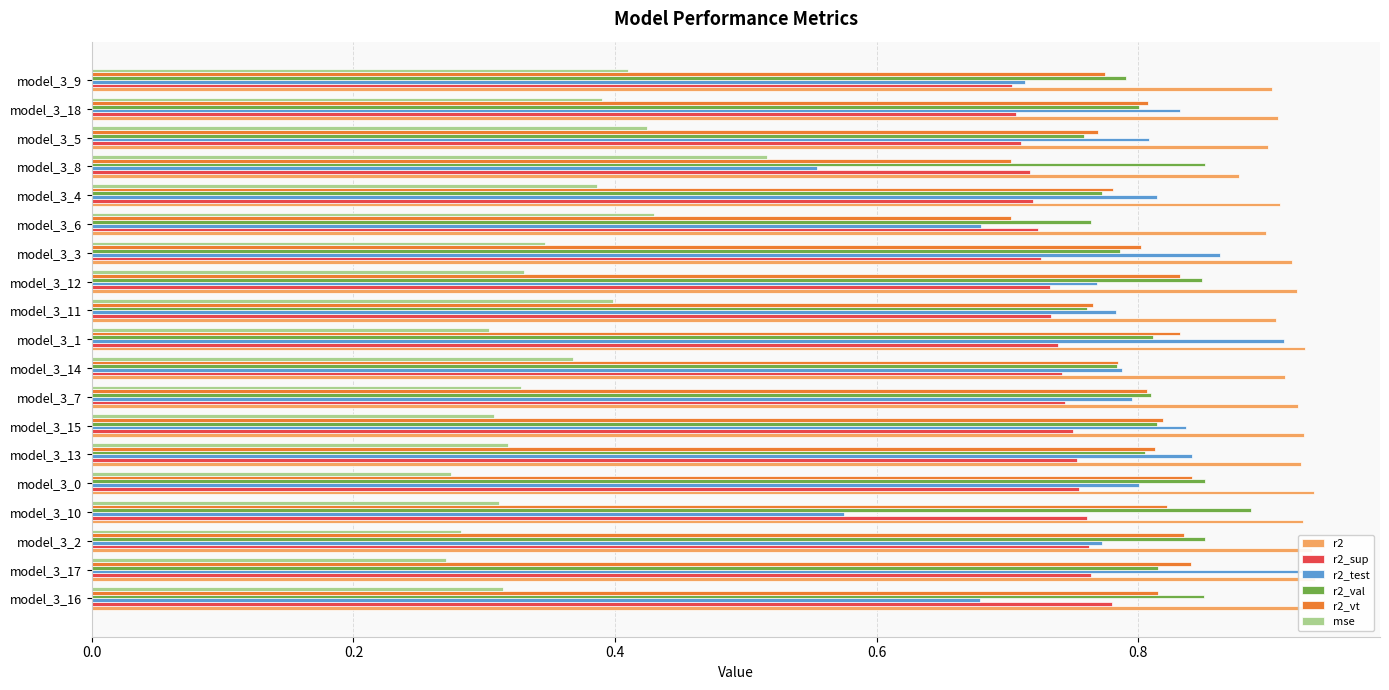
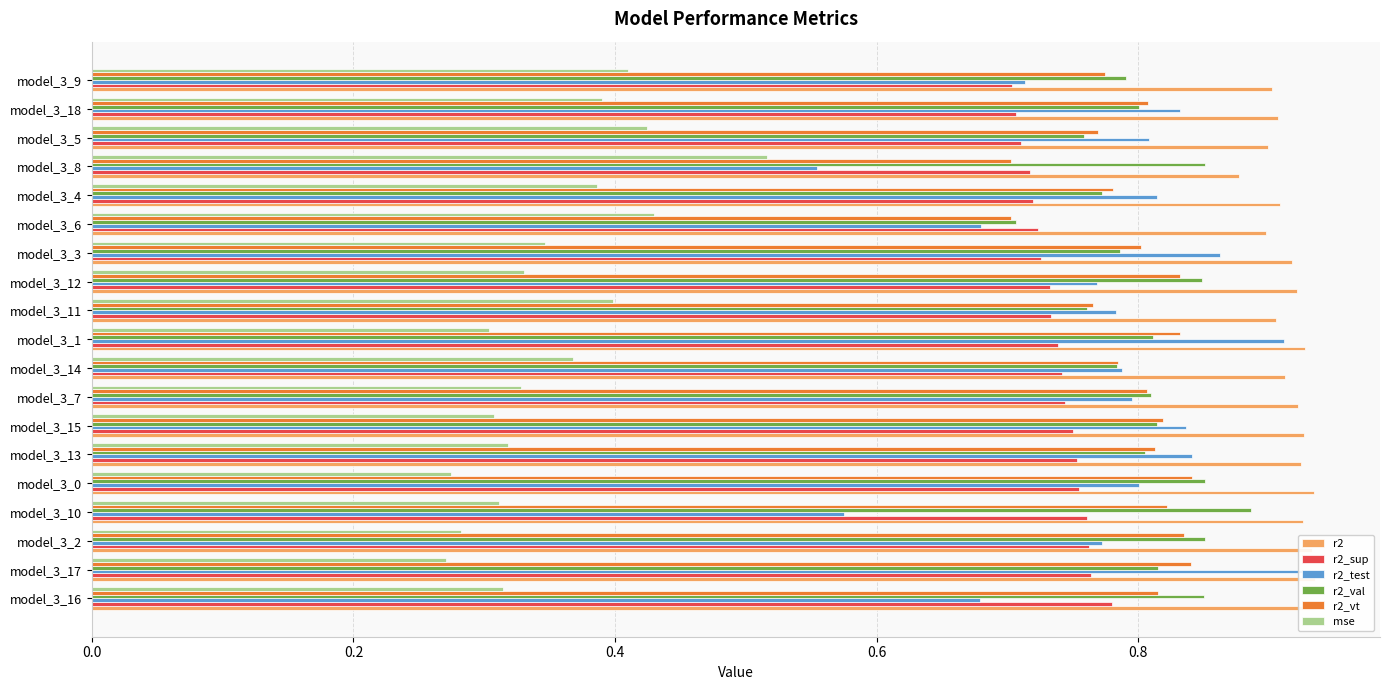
  {
    "r2": {
      "model_3_9": 0.902,
      "model_3_18": 0.907,
      "model_3_5": 0.899,
      "model_3_8": 0.877,
      "model_3_4": 0.908,
      "model_3_6": 0.898,
      "model_3_3": 0.917,
      "model_3_12": 0.921,
      "model_3_11": 0.905,
      "model_3_1": 0.928,
      "model_3_14": 0.912,
      "model_3_7": 0.922,
      "model_3_15": 0.927,
      "model_3_13": 0.924,
      "model_3_0": 0.935,
      "model_3_10": 0.926
    },
    "r2_sup": {
      "model_3_9": 0.704,
      "model_3_18": 0.707,
      "model_3_5": 0.710,
      "model_3_8": 0.717,
      "model_3_4": 0.720,
      "model_3_6": 0.724,
      "model_3_3": 0.725,
      "model_3_12": 0.732,
      "model_3_11": 0.733,
      "model_3_1": 0.738,
      "model_3_14": 0.741,
      "model_3_7": 0.744,
      "model_3_15": 0.750,
      "model_3_13": 0.753,
      "model_3_0": 0.755,
      "model_3_10": 0.761,
      "model_3_2": 0.763,
      "model_3_17": 0.764,
      "model_3_16": 0.780
    },
    "r2_test": {
      "model_3_9": 0.713,
      "model_3_18": 0.832,
      "model_3_5": 0.808,
      "model_3_8": 0.555,
      "model_3_4": 0.814,
      "model_3_6": 0.680,
      "model_3_3": 0.863,
      "model_3_12": 0.769,
      "model_3_11": 0.783,
      "model_3_1": 0.911,
      "model_3_14": 0.788,
      "model_3_7": 0.795,
      "model_3_15": 0.837,
      "model_3_13": 0.841,
      "model_3_0": 0.801,
      "model_3_10": 0.575,
      "model_3_2": 0.772,
      "model_3_16": 0.679
    },
    "r2_val": {
      "model_3_9": 0.790,
      "model_3_18": 0.801,
      "model_3_5": 0.759,
      "model_3_8": 0.851,
      "model_3_4": 0.772,
-     "model_3_6": 0.764,
+     "model_3_6": 0.707,
      "model_3_3": 0.786,
      "model_3_12": 0.849,
      "model_3_11": 0.761,
      "model_3_1": 0.811,
      "model_3_14": 0.784,
      "model_3_7": 0.810,
      "model_3_15": 0.814,
      "model_3_13": 0.805,
      "model_3_0": 0.851,
      "model_3_10": 0.886,
      "model_3_2": 0.851,
      "model_3_17": 0.815,
      "model_3_16": 0.850
    },
    "r2_vt": {
      "model_3_9": 0.775,
      "model_3_18": 0.807,
      "model_3_5": 0.769,
      "model_3_8": 0.703,
      "model_3_4": 0.781,
      "model_3_6": 0.703,
      "model_3_3": 0.802,
      "model_3_12": 0.832,
      "model_3_11": 0.765,
      "model_3_1": 0.832,
      "model_3_14": 0.785,
      "model_3_7": 0.807,
      "model_3_15": 0.819,
      "model_3_13": 0.813,
      "model_3_0": 0.841,
      "model_3_10": 0.822,
      "model_3_2": 0.835,
      "model_3_17": 0.840,
      "model_3_16": 0.815
    },
    "mse": {
      "model_3_9": 0.410,
      "model_3_18": 0.390,
      "model_3_5": 0.424,
      "model_3_8": 0.516,
      "model_3_4": 0.386,
      "model_3_6": 0.430,
      "model_3_3": 0.346,
      "model_3_12": 0.330,
      "model_3_11": 0.398,
      "model_3_1": 0.304,
      "model_3_14": 0.368,
      "model_3_7": 0.328,
      "model_3_15": 0.308,
      "model_3_13": 0.318,
      "model_3_0": 0.275,
      "model_3_10": 0.312,
      "model_3_2": 0.282,
      "model_3_17": 0.271,
      "model_3_16": 0.314
    }
  }
